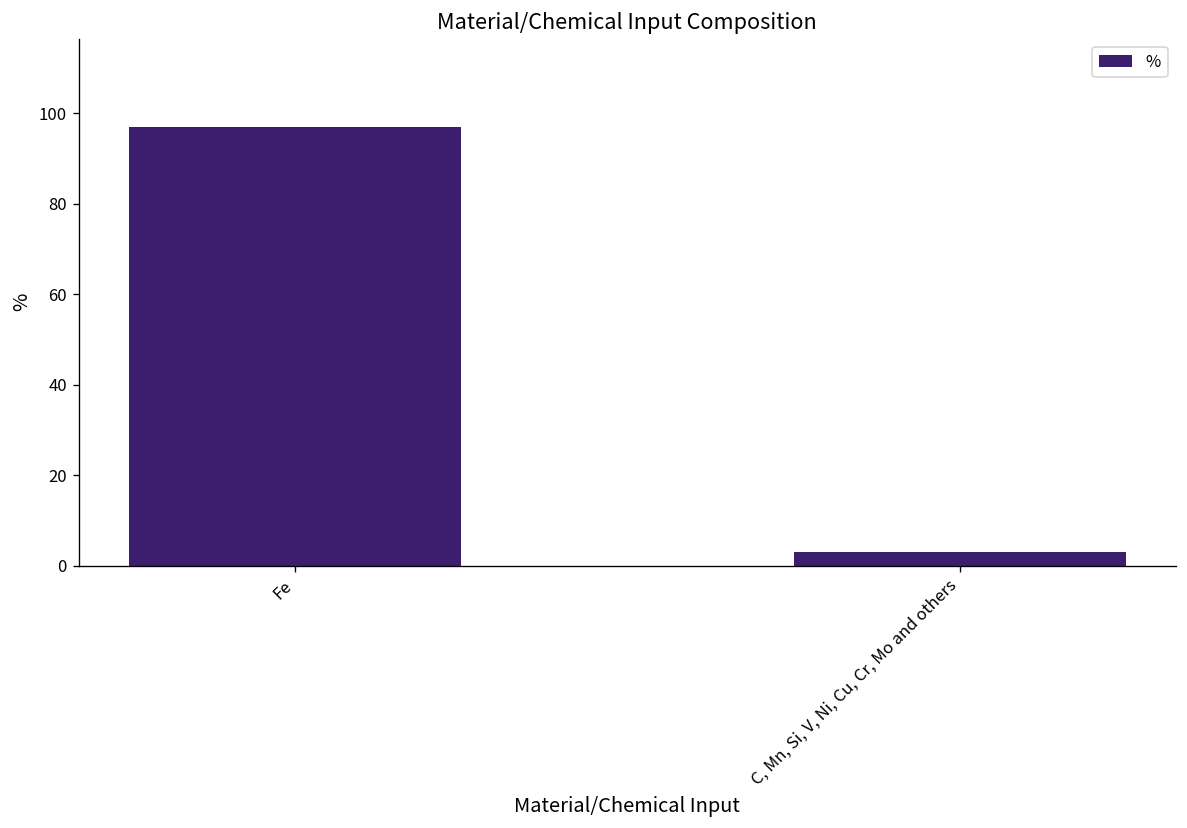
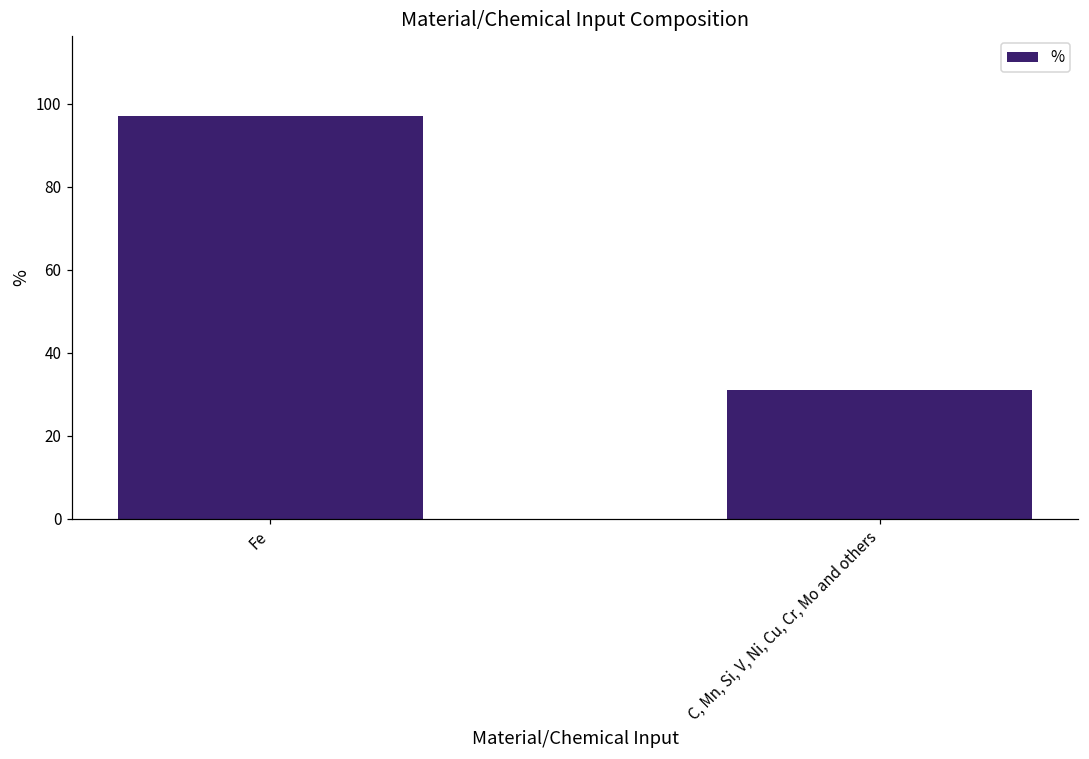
  {
    "Fe": 97,
-   "C, Mn, Si, V, Ni, Cu, Cr, Mo and others": 3
+   "C, Mn, Si, V, Ni, Cu, Cr, Mo and others": 31
  }
